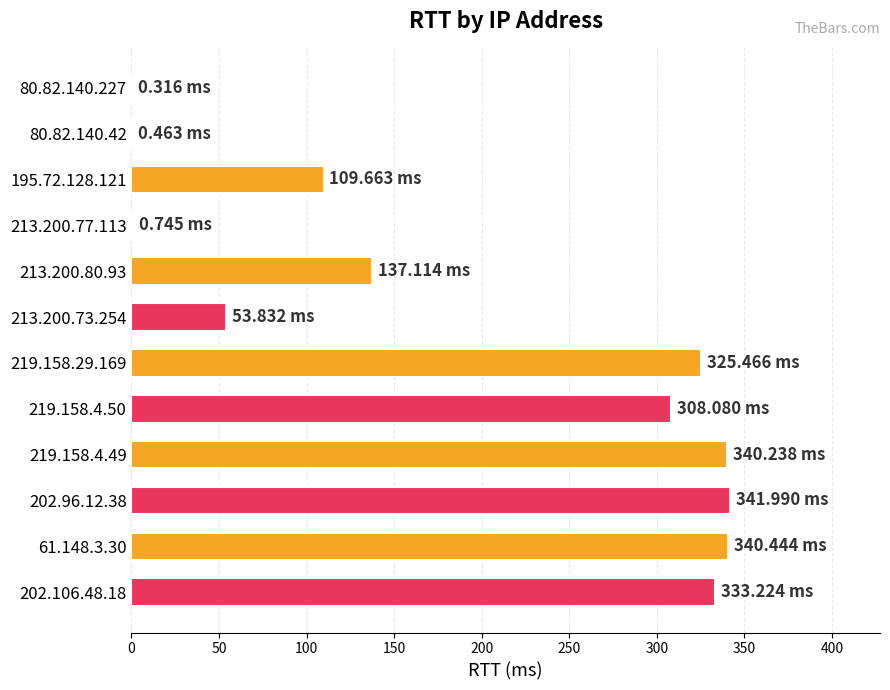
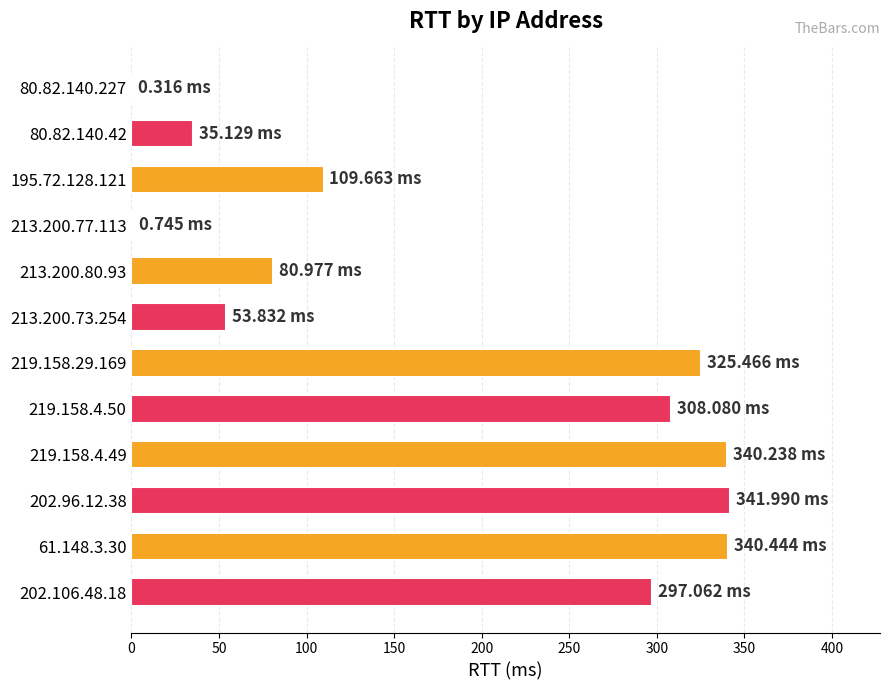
  {
    "80.82.140.227": 0.316,
-   "80.82.140.42": 0.463,
+   "80.82.140.42": 35.129,
    "195.72.128.121": 109.663,
    "213.200.77.113": 0.745,
-   "213.200.80.93": 137.114,
+   "213.200.80.93": 80.977,
    "213.200.73.254": 53.832,
    "219.158.29.169": 325.466,
    "219.158.4.50": 308.080,
    "219.158.4.49": 340.238,
    "202.96.12.38": 341.990,
    "61.148.3.30": 340.444,
-   "202.106.48.18": 333.224
+   "202.106.48.18": 297.062
  }
